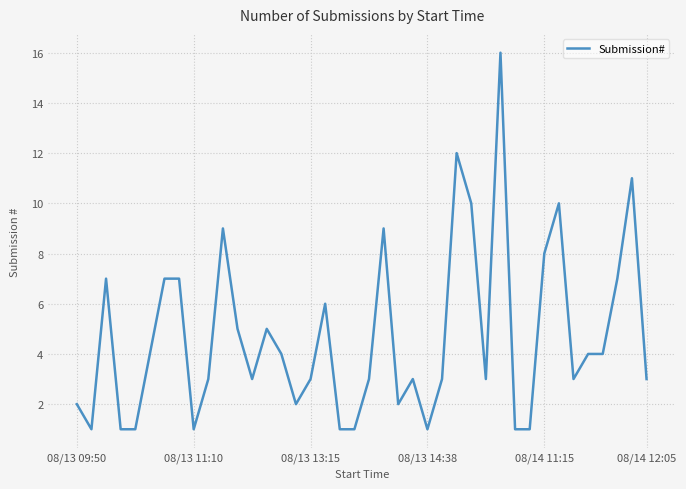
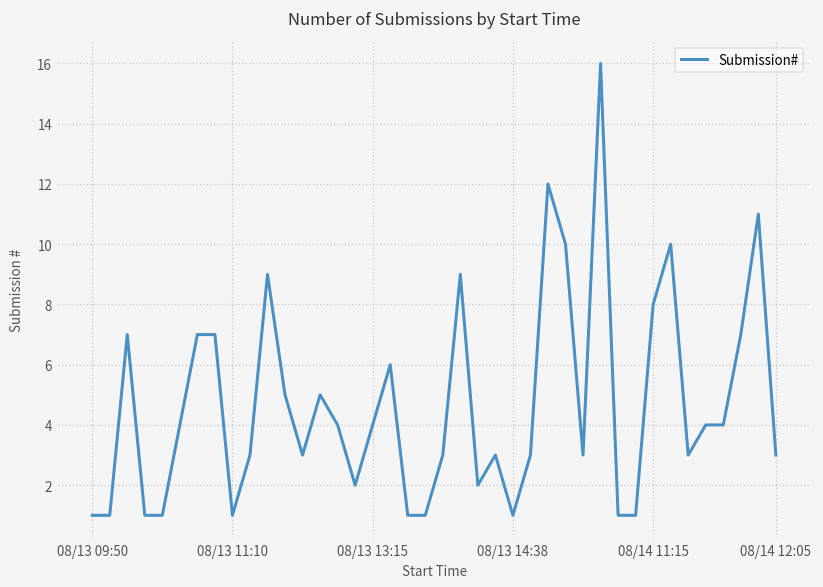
  {
-   "08/13 09:50": 2,
+   "08/13 09:50": 1,
    "08/13 11:10": 1,
-   "08/13 13:15": 3,
+   "08/13 13:15": 4,
    "08/13 14:38": 1,
    "08/14 11:15": 8,
    "08/14 12:05": 3
  }
